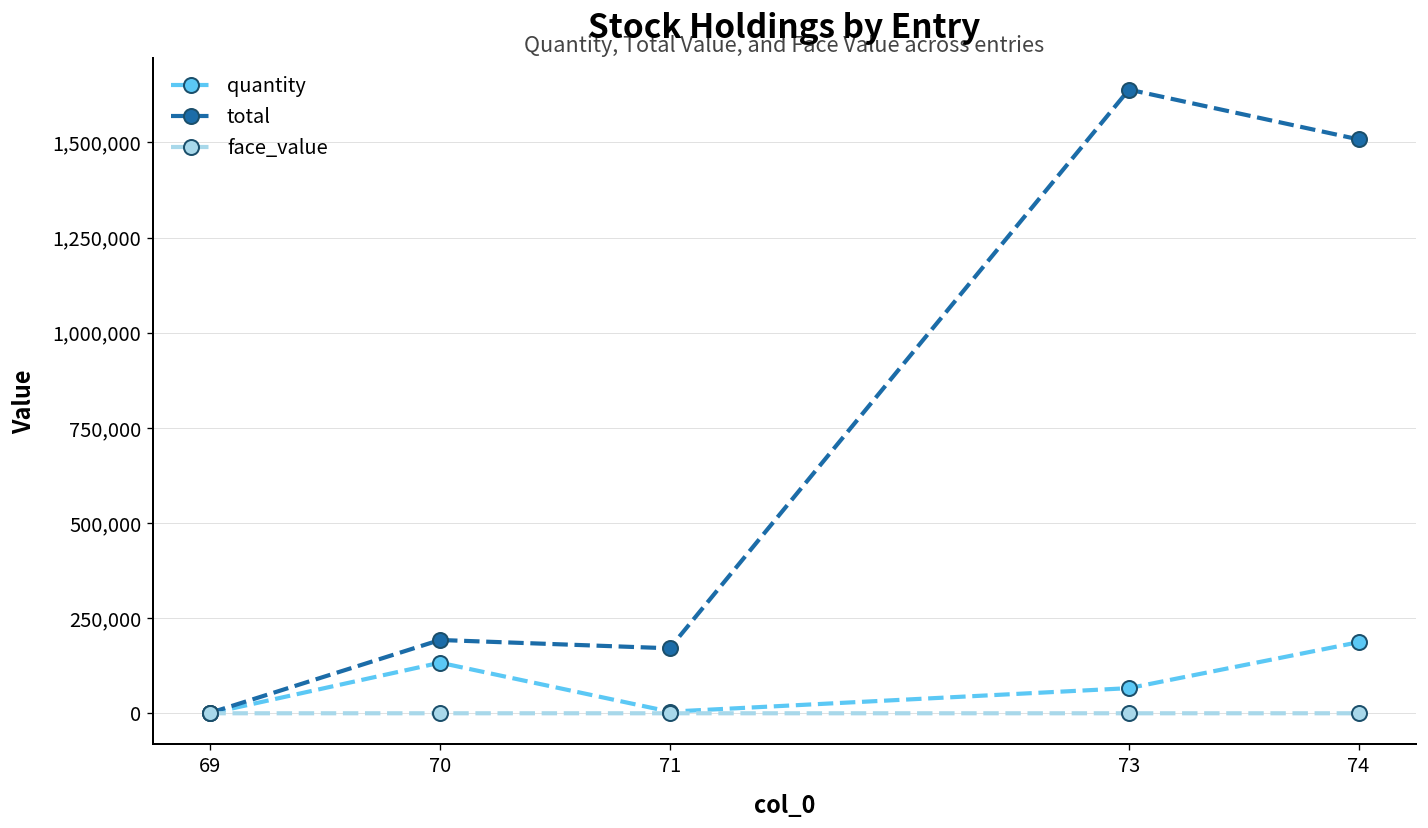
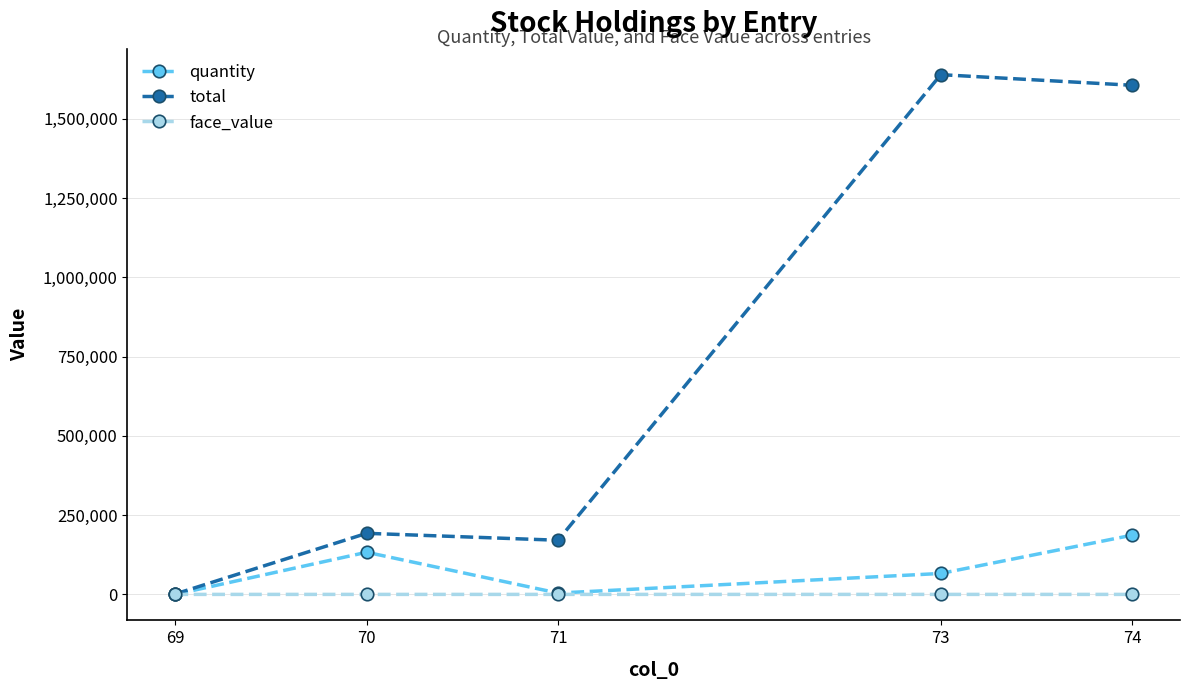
  {
    "quantity": {
      "70": "130,000",
      "73": "70,000",
      "74": "190,000"
    },
    "total": {
      "70": "190,000",
      "71": "170,000",
      "73": "1,640,000",
-     "74": "1,510,000"
+     "74": "1,610,000"
    },
    "face_value": {
      "70": "0",
      "73": "0",
      "74": "0"
    }
  }
